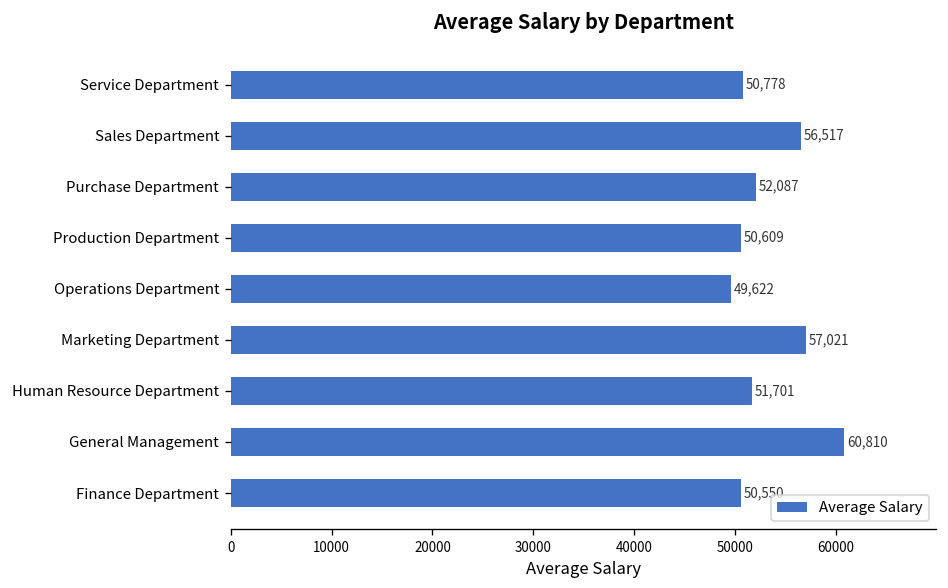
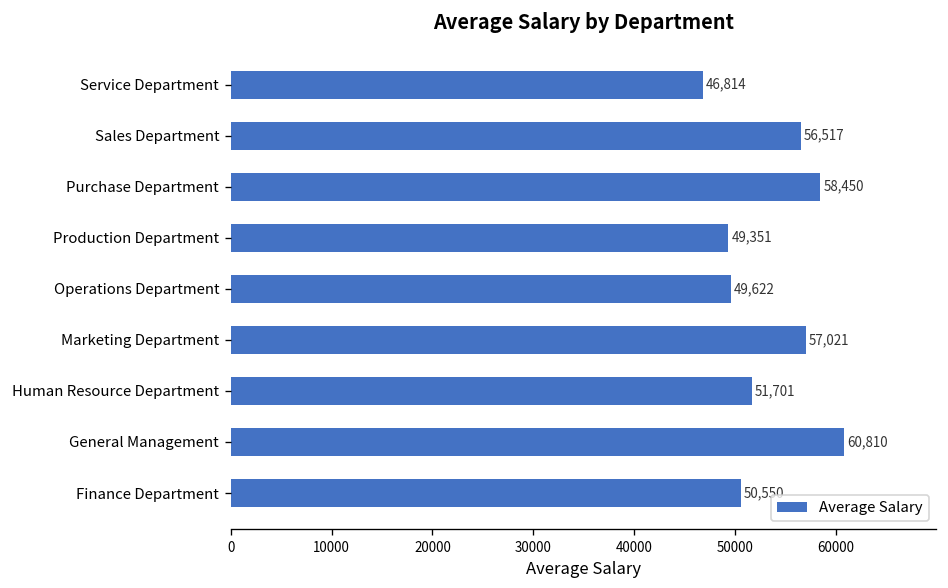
  {
-   "Service Department": "50,778",
+   "Service Department": "46,814",
    "Sales Department": "56,517",
-   "Purchase Department": "52,087",
-   "Production Department": "50,609",
+   "Purchase Department": "58,450",
+   "Production Department": "49,351",
    "Operations Department": "49,622",
    "Marketing Department": "57,021",
    "Human Resource Department": "51,701",
    "General Management": "60,810"
  }
